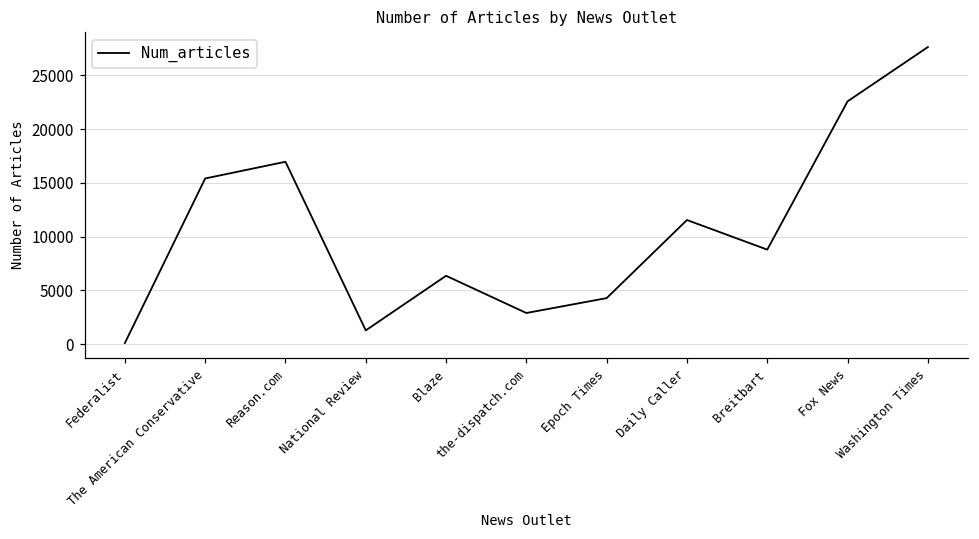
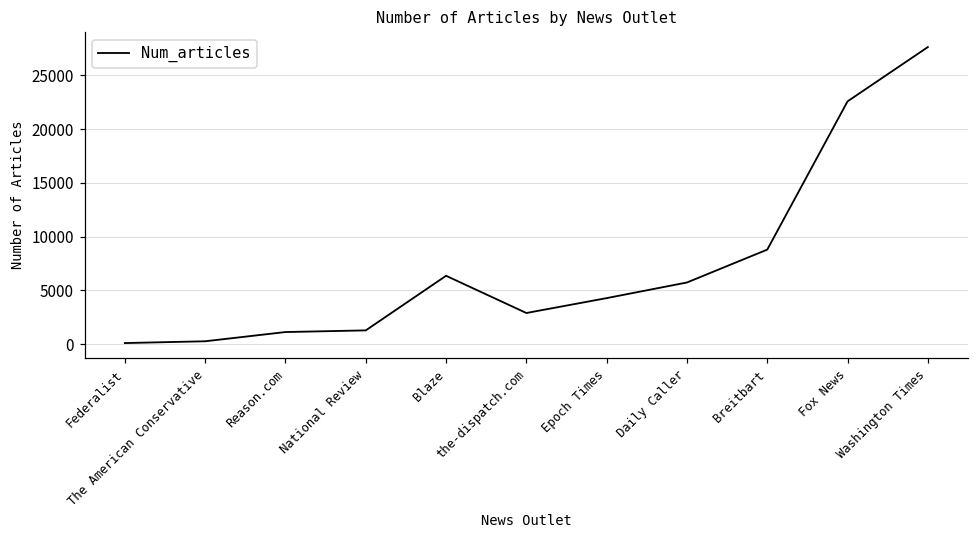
  {
    "Federalist": 0,
-   "The American Conservative": 15000,
-   "Reason.com": 17000,
+   "The American Conservative": 0,
+   "Reason.com": 1000,
    "National Review": 1000,
    "Blaze": 6000,
    "the-dispatch.com": 3000,
    "Epoch Times": 4000,
-   "Daily Caller": 12000,
+   "Daily Caller": 6000,
    "Breitbart": 9000,
    "Fox News": 23000,
    "Washington Times": 28000
  }
